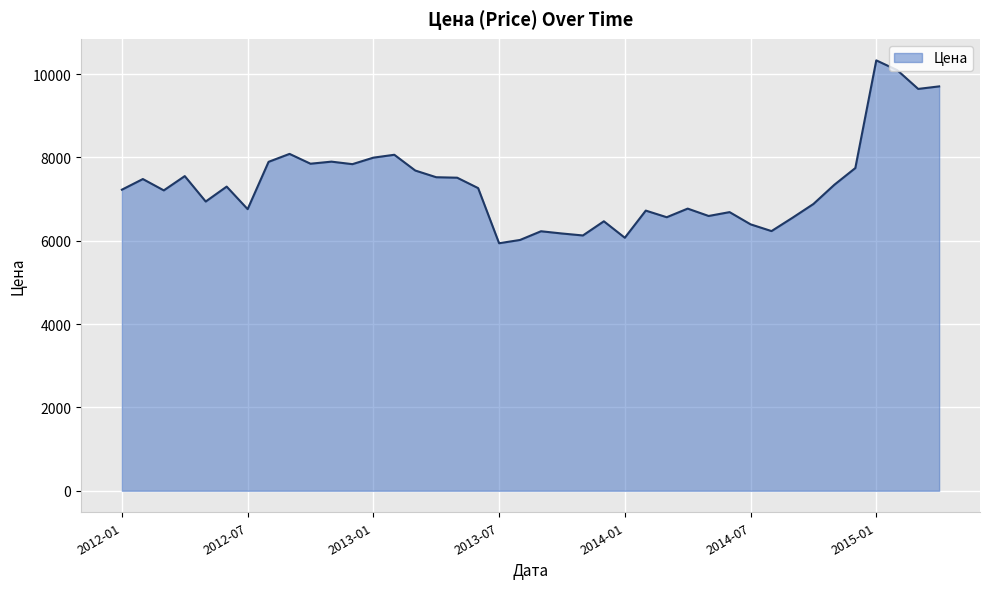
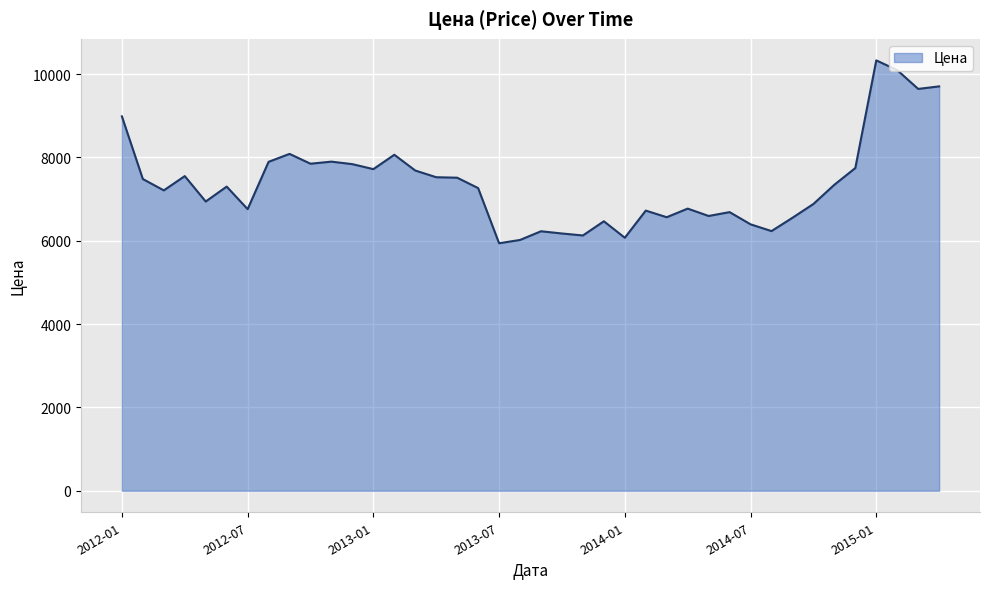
  {
-   "2012-01": 7200,
+   "2012-01": 9000,
    "2012-07": 6800,
-   "2013-01": 8000,
+   "2013-01": 7700,
    "2013-07": 5900,
    "2014-01": 6100,
    "2014-07": 6400,
    "2015-01": 10300
  }
